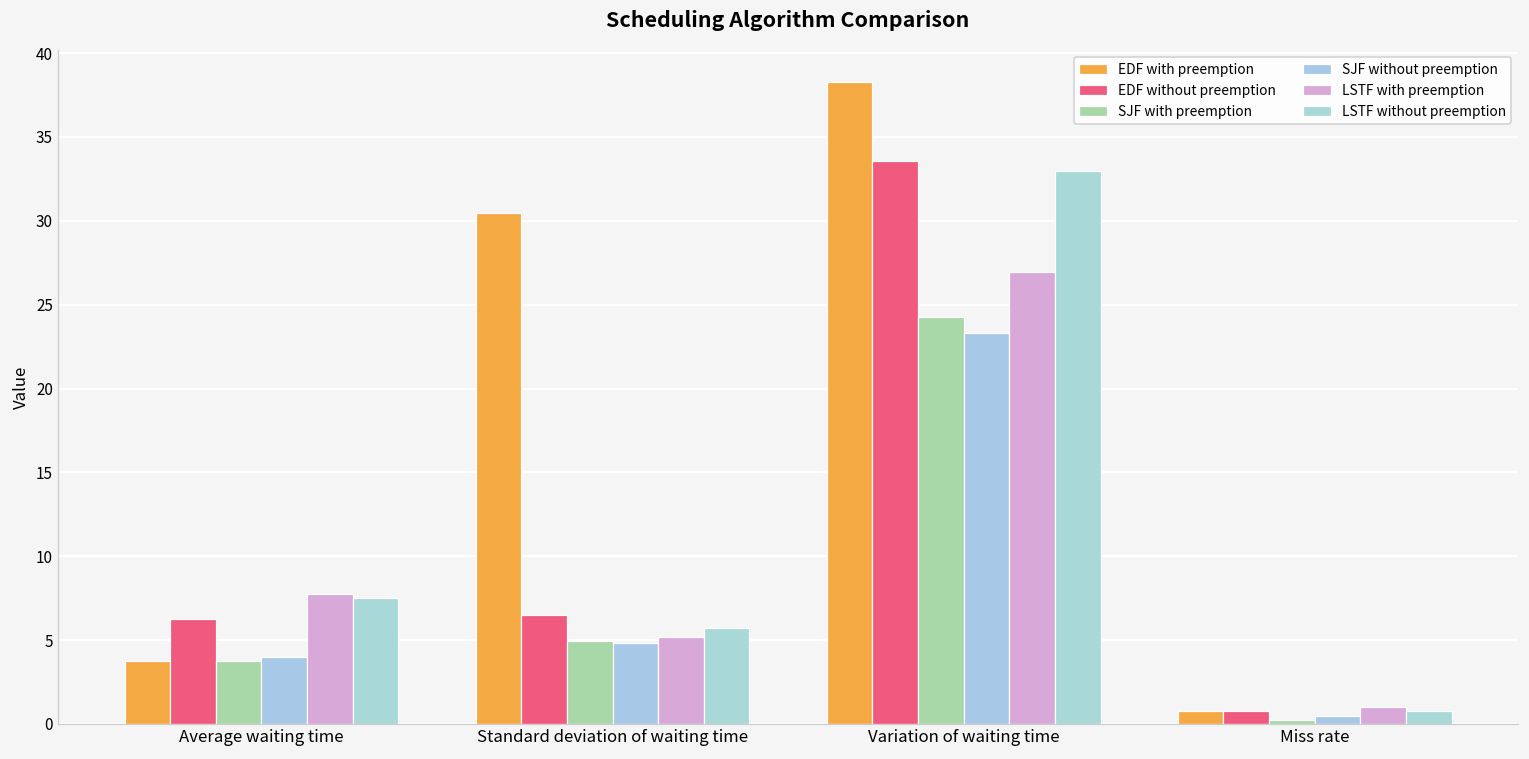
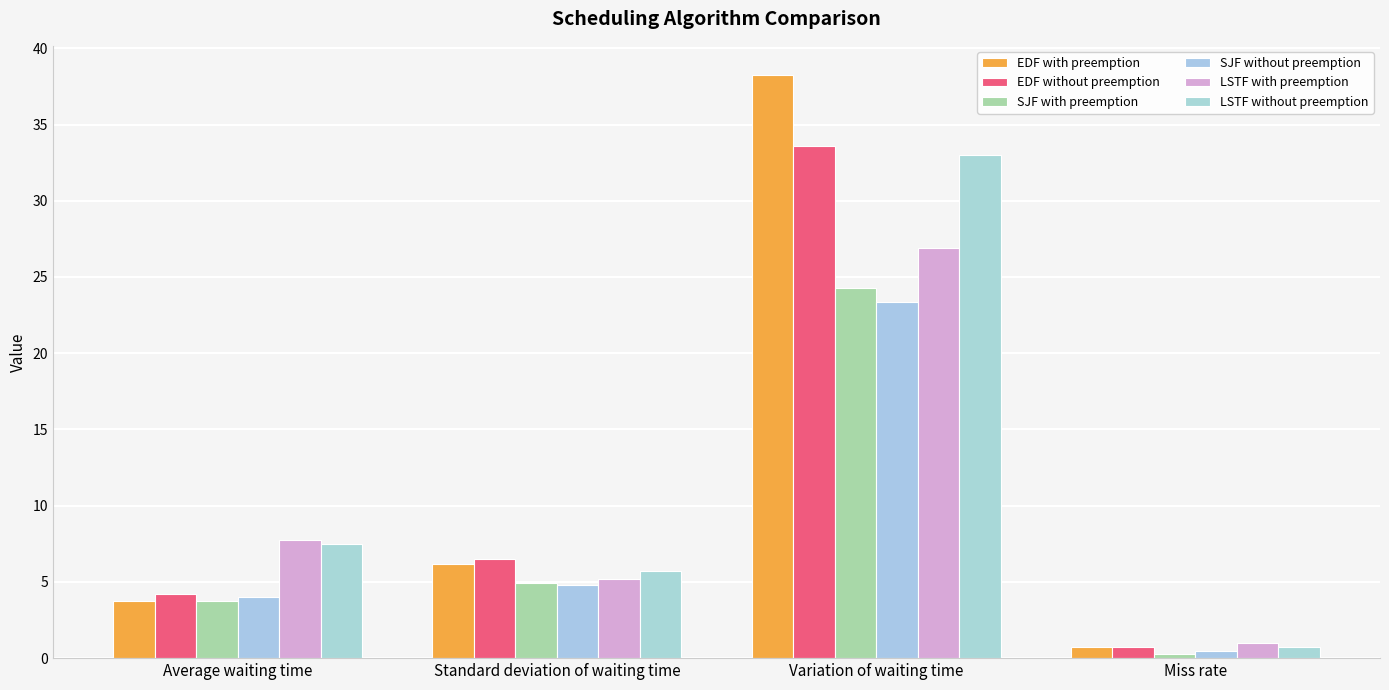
  {
    "EDF with preemption": {
      "Average waiting time": 3.7,
-     "Standard deviation of waiting time": 30.5,
+     "Standard deviation of waiting time": 6.2,
      "Variation of waiting time": 38.3,
      "Miss rate": 0.8
    },
    "EDF without preemption": {
-     "Average waiting time": 6.3,
+     "Average waiting time": 4.2,
      "Standard deviation of waiting time": 6.5,
      "Variation of waiting time": 33.6,
      "Miss rate": 0.8
    }
  }
